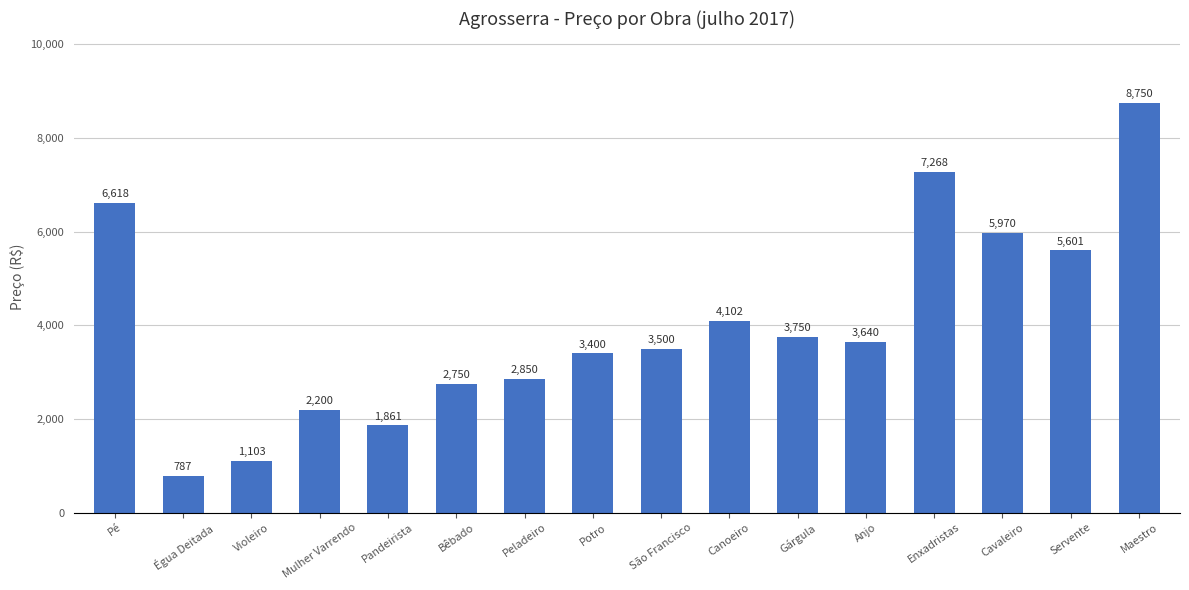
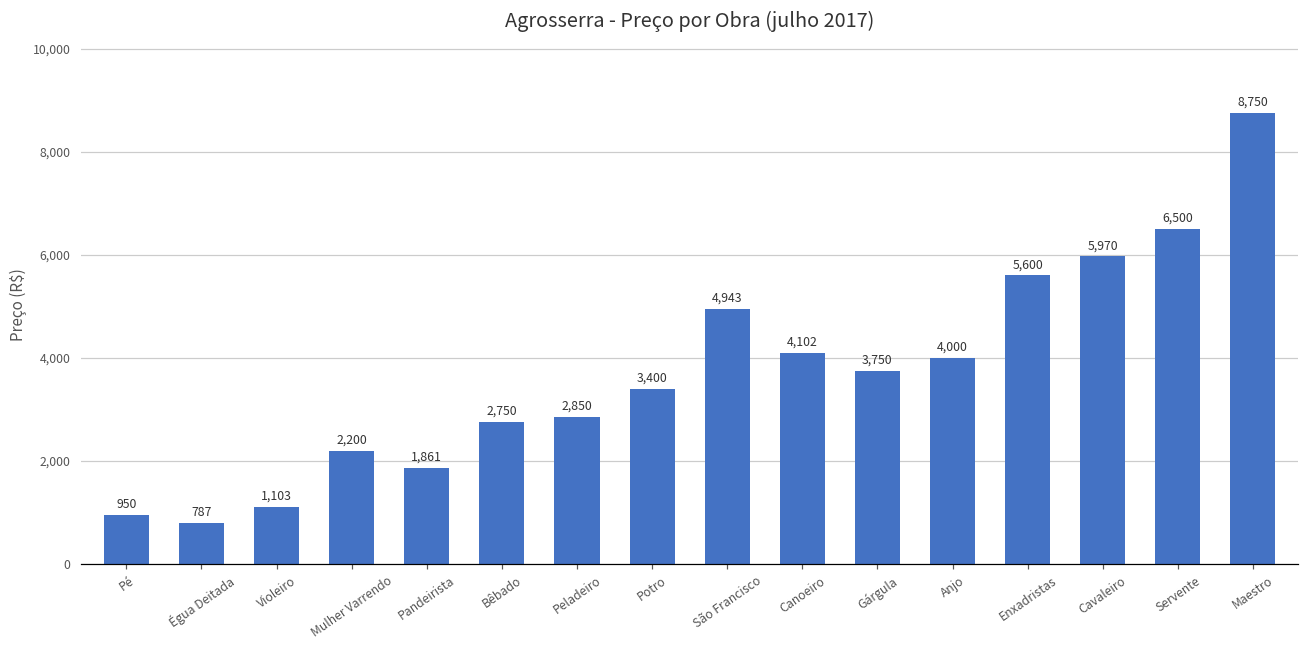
  {
-   "Pé": "6,618",
+   "Pé": "950",
    "Égua Deitada": "787",
    "Violeiro": "1,103",
    "Mulher Varrendo": "2,200",
    "Pandeirista": "1,861",
    "Bêbado": "2,750",
    "Peladeiro": "2,850",
    "Potro": "3,400",
-   "São Francisco": "3,500",
+   "São Francisco": "4,943",
    "Canoeiro": "4,102",
    "Gárgula": "3,750",
-   "Anjo": "3,640",
-   "Enxadristas": "7,268",
+   "Anjo": "4,000",
+   "Enxadristas": "5,600",
    "Cavaleiro": "5,970",
-   "Servente": "5,601",
+   "Servente": "6,500",
    "Maestro": "8,750"
  }
